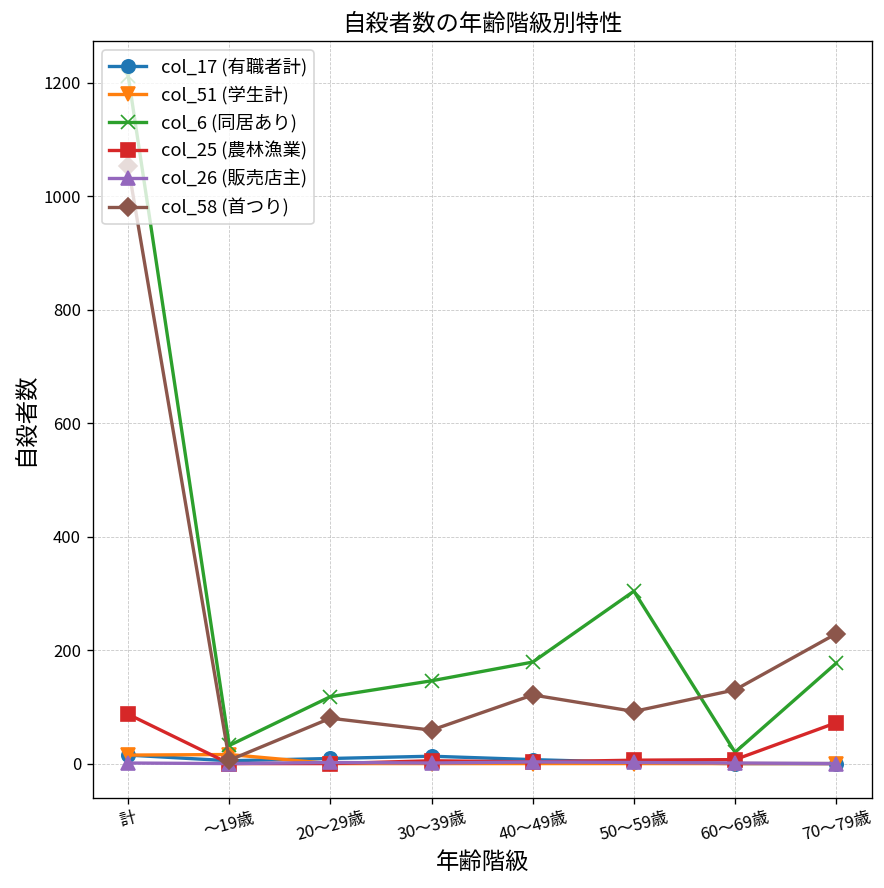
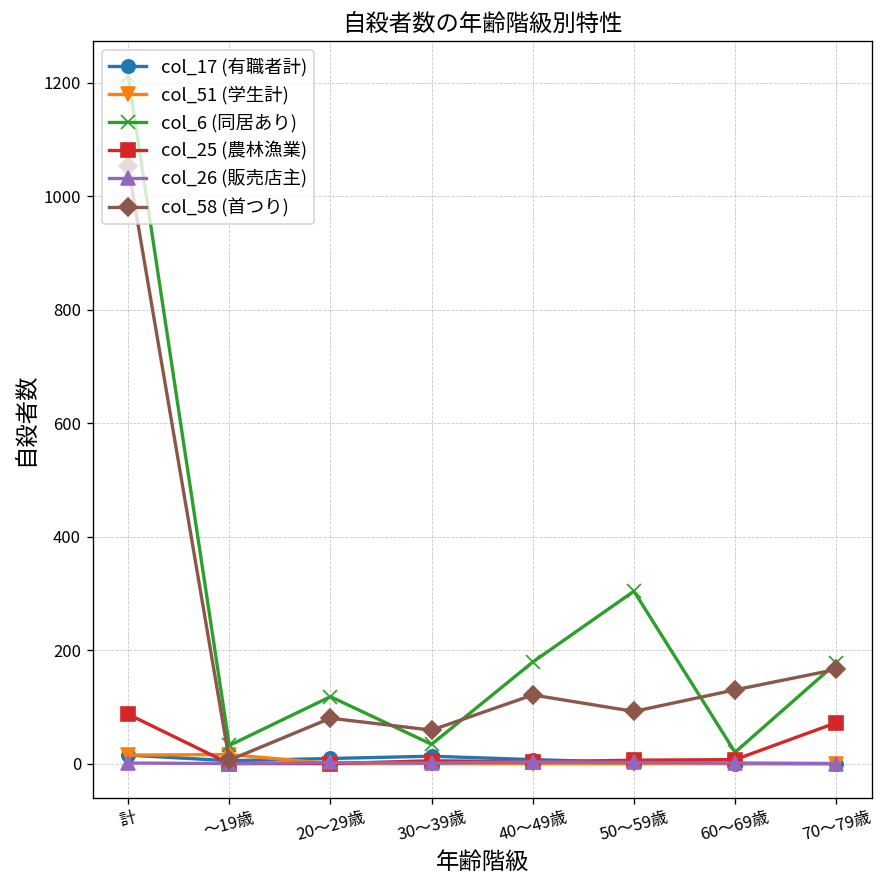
  {
    "col_17 (有職者計)": {
      "20～29歳": 10,
      "30～39歳": 10
    },
    "col_51 (学生計)": {
      "～19歳": 20
    },
    "col_6 (同居あり)": {
      "～19歳": 30,
      "20～29歳": 120,
-     "30～39歳": 150,
+     "30～39歳": 30,
      "40～49歳": 180,
      "50～59歳": 300,
      "60～69歳": 20,
      "70～79歳": 180
    },
    "col_25 (農林漁業)": {
      "計": 90,
      "60～69歳": 10,
      "70～79歳": 70
    },
    "col_26 (販売店主)": {
      "計": 0
    },
    "col_58 (首つり)": {
      "20～29歳": 80,
      "30～39歳": 60,
      "40～49歳": 120,
      "50～59歳": 90,
      "60～69歳": 130,
-     "70～79歳": 230
+     "70～79歳": 170
    }
  }
